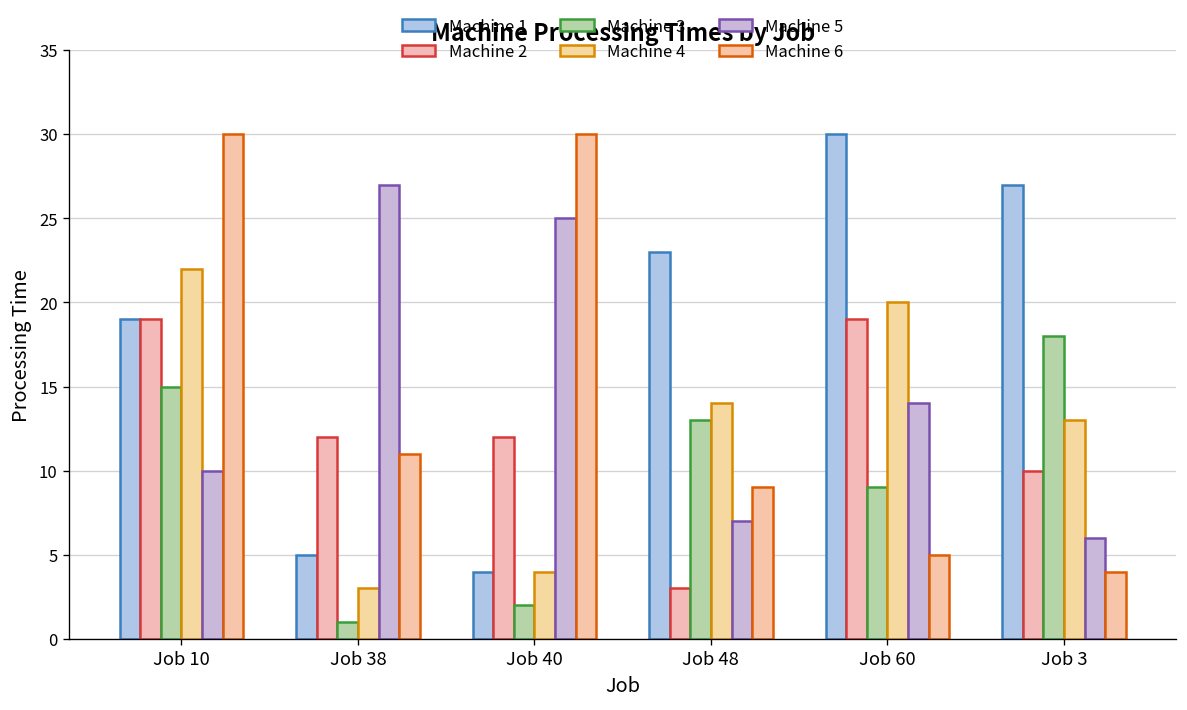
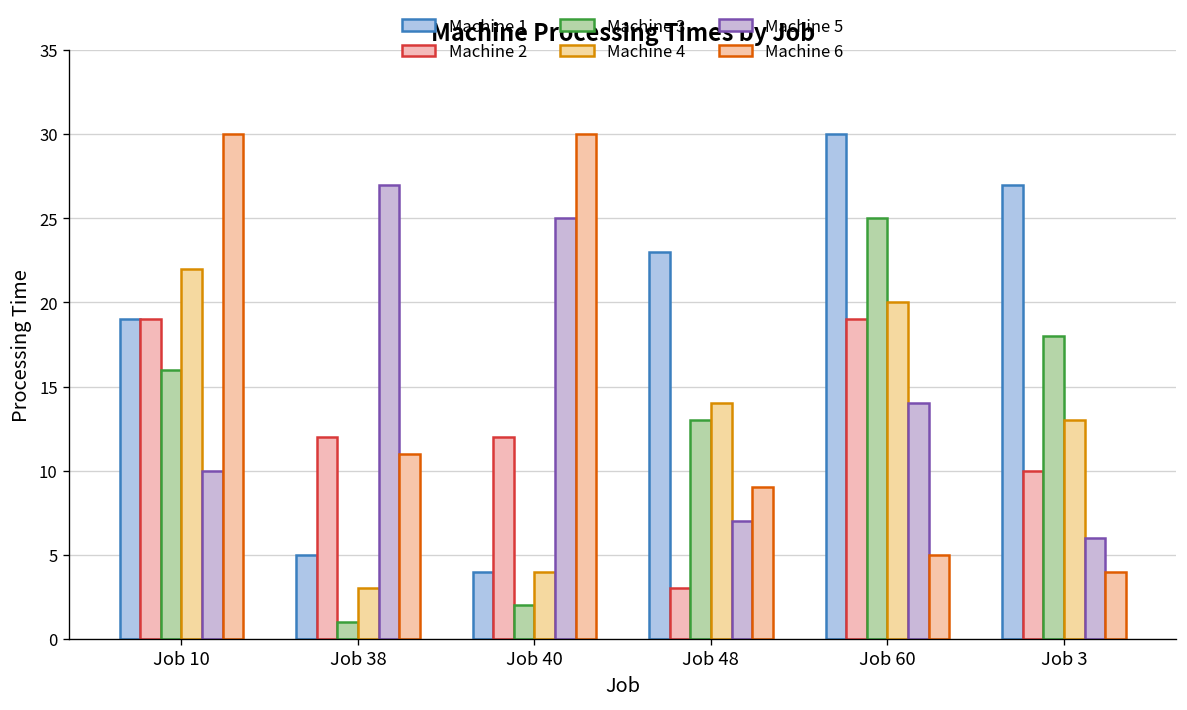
  {
    "Machine 3": {
-     "Job 10": 15,
+     "Job 10": 16,
      "Job 38": 1,
      "Job 40": 2,
      "Job 48": 13,
-     "Job 60": 9,
+     "Job 60": 25,
      "Job 3": 18
    }
  }
